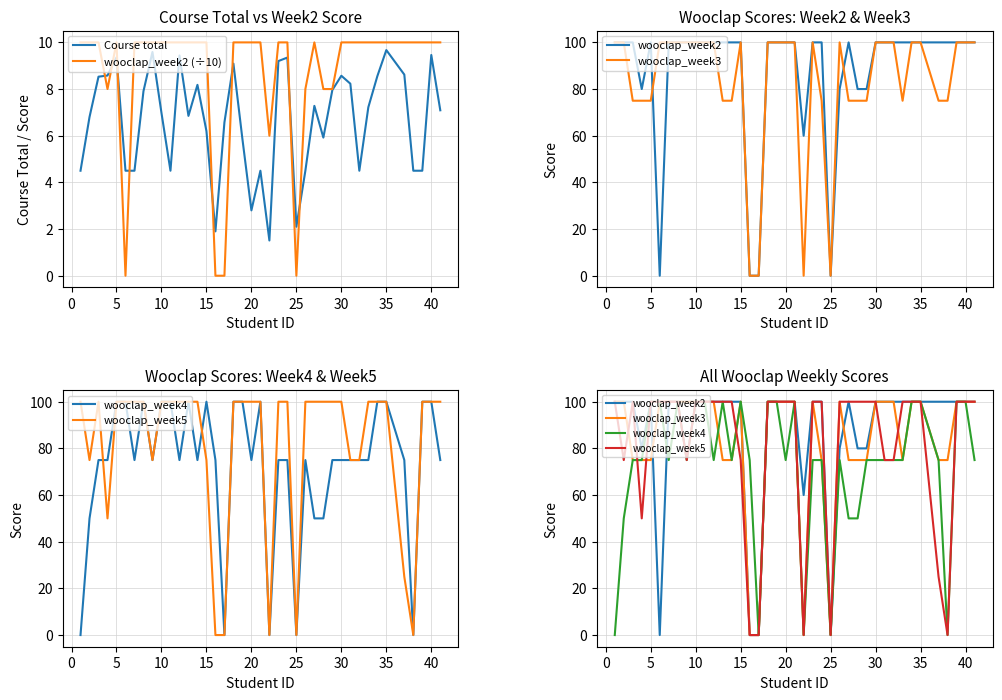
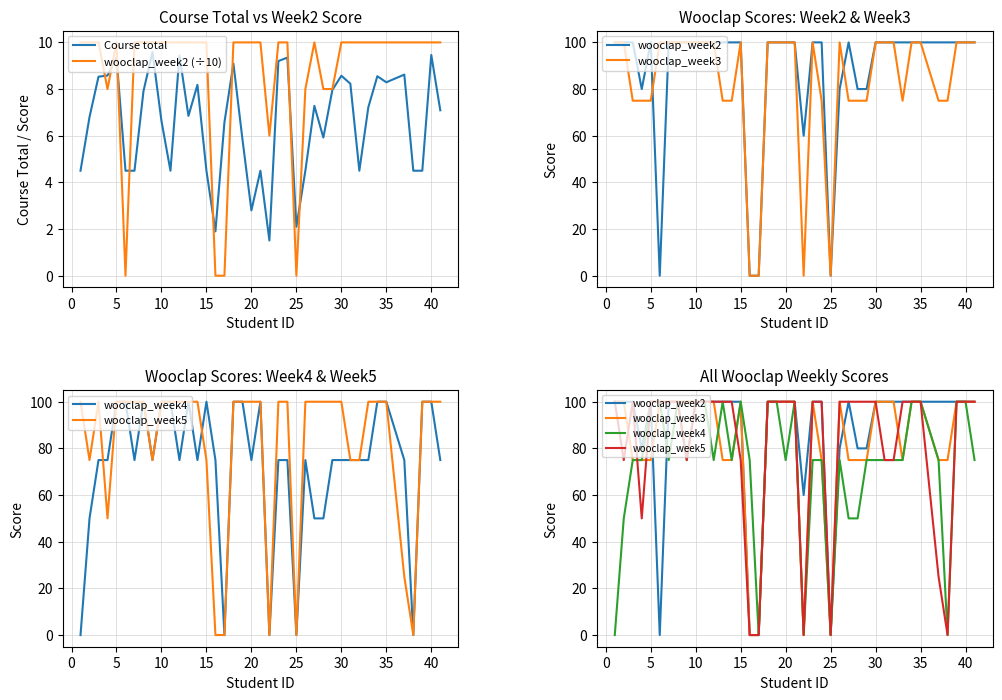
  {
    "Course Total vs Week2 Score": {
      "Course total": {
-       "10": 7.0,
-       "15": 6.2,
+       "10": 6.6,
+       "15": 4.5,
        "20": 2.8,
        "25": 2.1,
        "30": 8.6,
-       "35": 9.7,
+       "35": 8.3,
        "40": 9.5
      },
      "wooclap_week2 (÷10)": {
        "20": 10.0,
        "25": 0.0,
        "30": 10.0,
        "35": 10.0,
        "40": 10.0
      }
    },
    "Wooclap Scores: Week2 & Week3": {
      "wooclap_week3": {
        "5": 75
      }
    },
    "All Wooclap Weekly Scores": {
      "wooclap_week3": {
        "5": 75
      },
      "wooclap_week4": {
        "20": 75,
        "30": 75
      },
      "wooclap_week5": {
        "15": 75
      }
    }
  }
